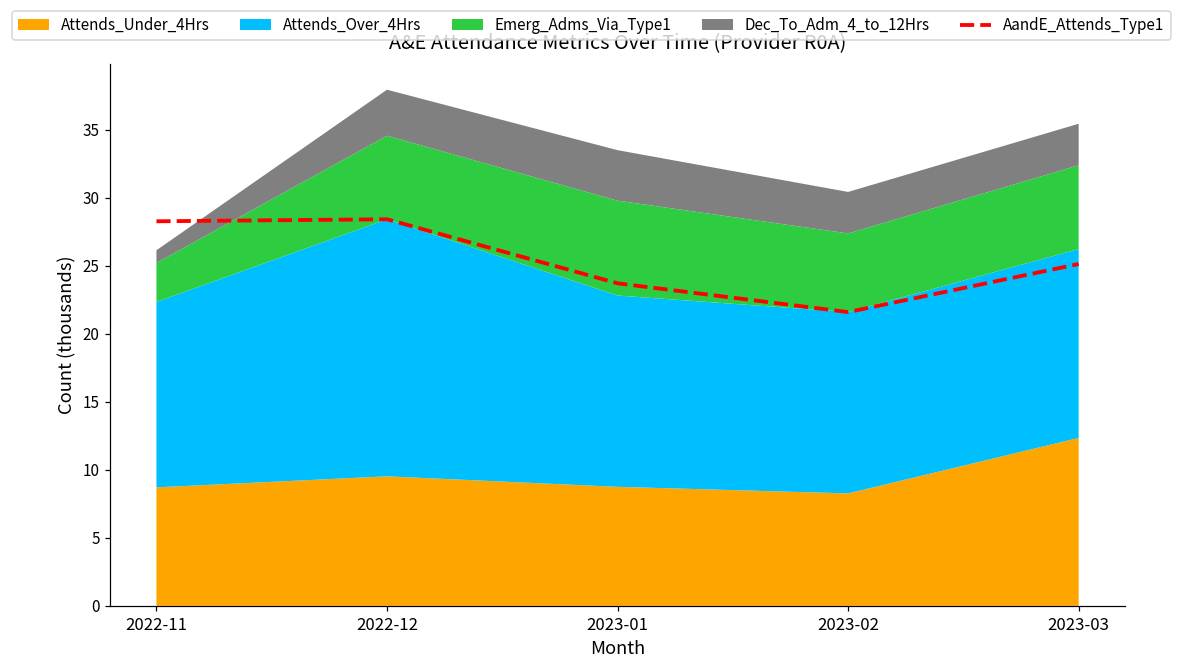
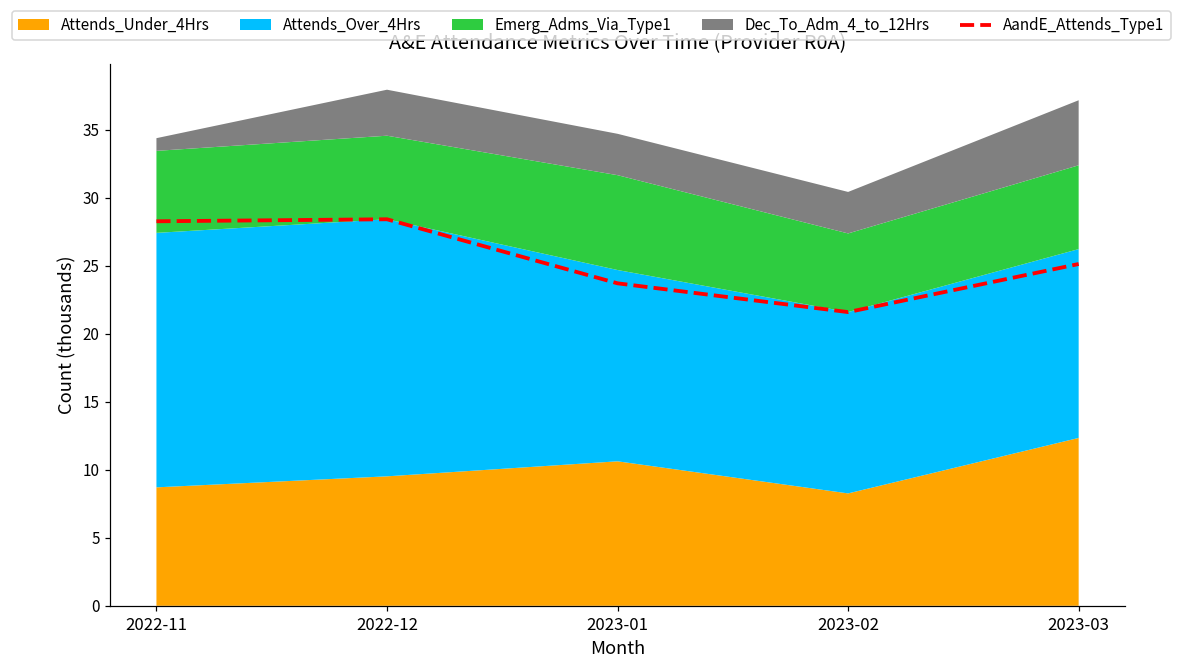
  {
    "AandE_Attends_Type1": {
      "2022-11": 28.3,
      "2023-01": 23.7,
      "2023-03": 25.1
    },
    "Attends_Under_4Hrs": {
-     "2023-01": 8.7
+     "2023-01": 10.6
    },
    "Attends_Over_4Hrs": {
-     "2022-11": 13.6
+     "2022-11": 18.7
    },
    "Emerg_Adms_Via_Type1": {
-     "2022-11": 2.9
+     "2022-11": 6.0
    },
    "Dec_To_Adm_4_to_12Hrs": {
      "2022-11": 0.9,
      "2022-12": 3.4,
-     "2023-01": 3.7,
+     "2023-01": 3.0,
      "2023-02": 3.1,
-     "2023-03": 3.1
+     "2023-03": 4.8
    }
  }
